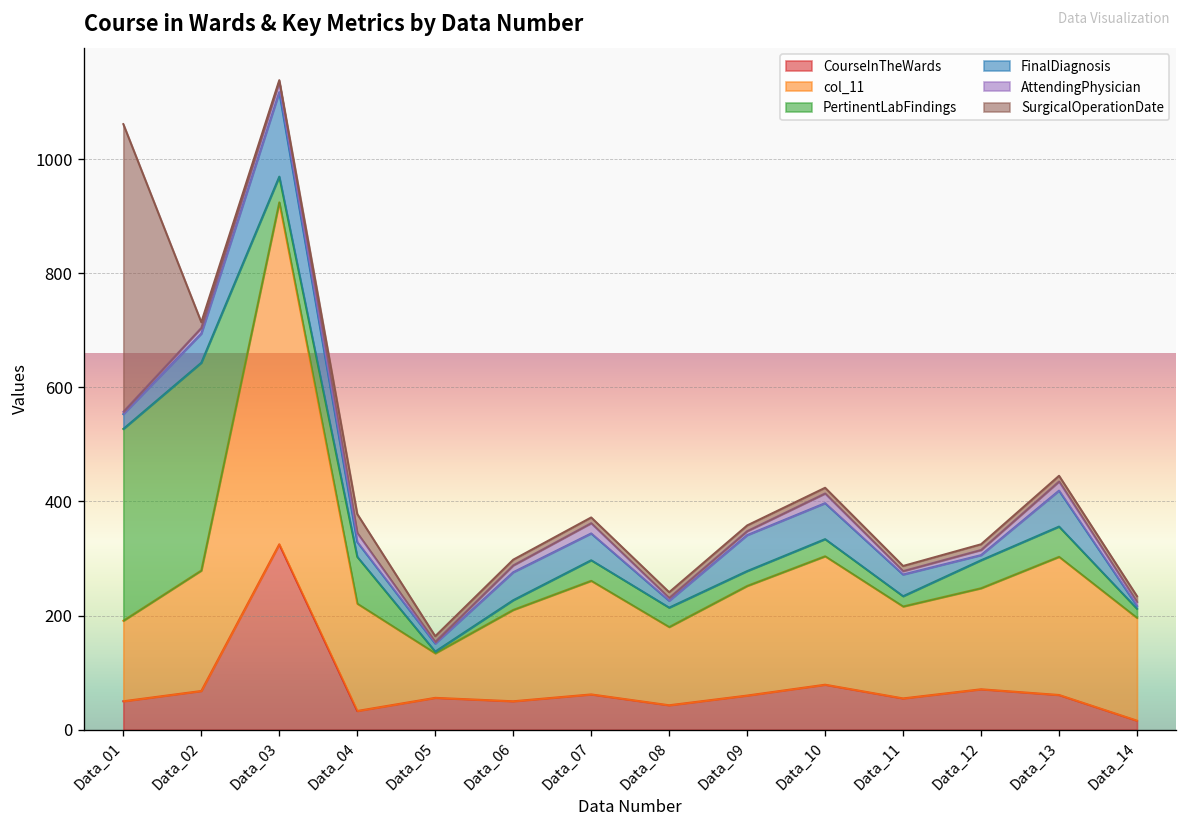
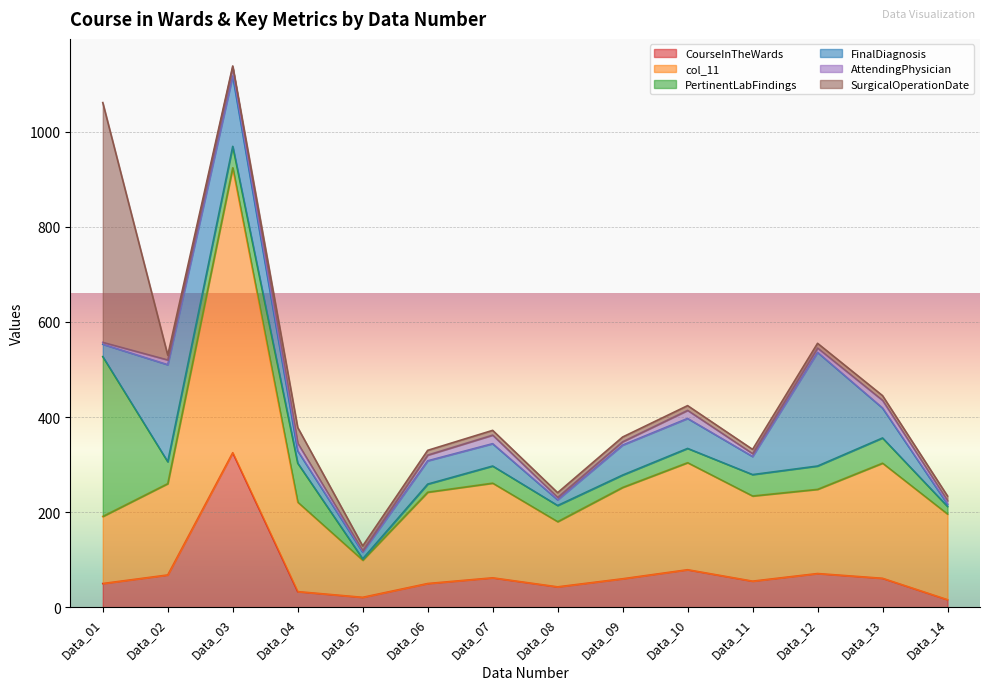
  {
    "CourseInTheWards": {
      "Data_01": 50,
      "Data_02": 70,
      "Data_03": 330,
      "Data_04": 30,
-     "Data_05": 60,
+     "Data_05": 20,
      "Data_06": 50,
      "Data_07": 60,
      "Data_08": 40,
      "Data_09": 60,
      "Data_10": 80,
      "Data_11": 60,
      "Data_12": 70,
      "Data_13": 60,
      "Data_14": 20
    },
    "col_11": {
      "Data_01": 140,
-     "Data_02": 210,
+     "Data_02": 190,
      "Data_03": 600,
      "Data_04": 190,
-     "Data_06": 160,
+     "Data_06": 190,
      "Data_07": 200,
      "Data_08": 140,
      "Data_09": 190,
      "Data_10": 230,
-     "Data_11": 160,
+     "Data_11": 180,
      "Data_12": 180,
      "Data_13": 240,
      "Data_14": 180
    },
    "PertinentLabFindings": {
      "Data_01": 340,
-     "Data_02": 360,
+     "Data_02": 50,
      "Data_03": 50,
      "Data_04": 80,
      "Data_06": 20,
      "Data_07": 40,
      "Data_08": 30,
      "Data_09": 30,
      "Data_10": 30,
-     "Data_11": 20,
+     "Data_11": 50,
      "Data_12": 50,
      "Data_13": 50
    },
    "FinalDiagnosis": {
-     "Data_02": 50,
+     "Data_02": 200,
      "Data_03": 150,
      "Data_04": 30,
      "Data_06": 50,
      "Data_07": 50,
      "Data_09": 60,
      "Data_10": 60,
      "Data_11": 40,
-     "Data_12": 10,
+     "Data_12": 240,
      "Data_13": 60
    },
    "AttendingPhysician": {
      "Data_02": 10,
      "Data_04": 20,
      "Data_06": 10,
      "Data_07": 20,
      "Data_09": 10,
      "Data_10": 20,
      "Data_11": 10,
      "Data_12": 10,
      "Data_13": 20,
      "Data_14": 10
    },
    "SurgicalOperationDate": {
      "Data_01": 500,
      "Data_02": 10,
      "Data_04": 30,
      "Data_05": 10,
      "Data_06": 10,
      "Data_07": 10,
      "Data_08": 10,
      "Data_09": 10,
      "Data_10": 10,
      "Data_11": 10,
      "Data_12": 10,
      "Data_13": 10,
      "Data_14": 10
    }
  }
